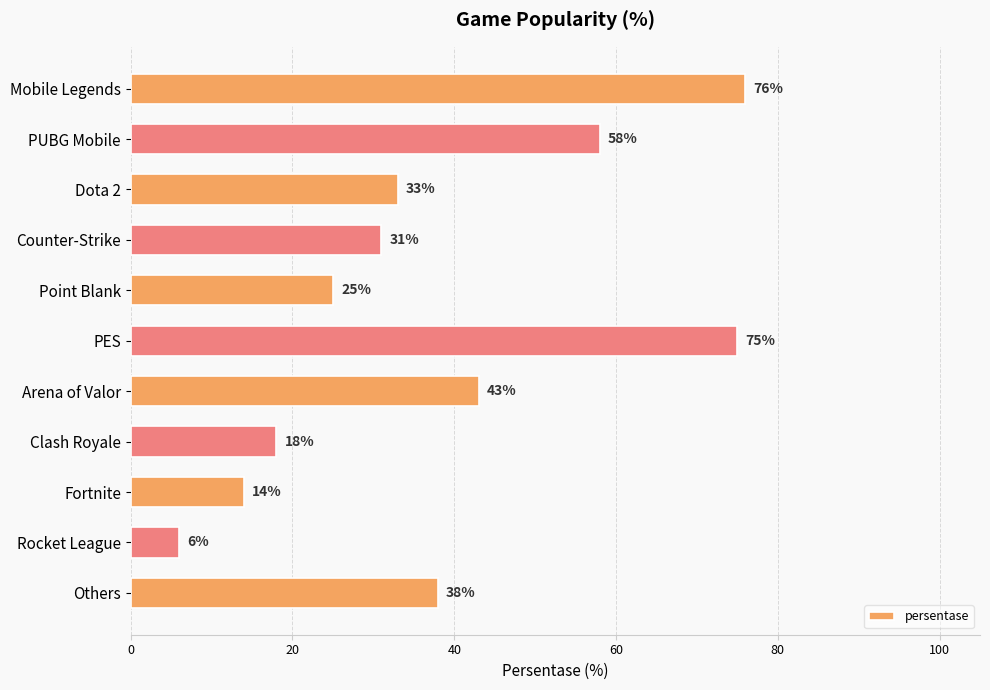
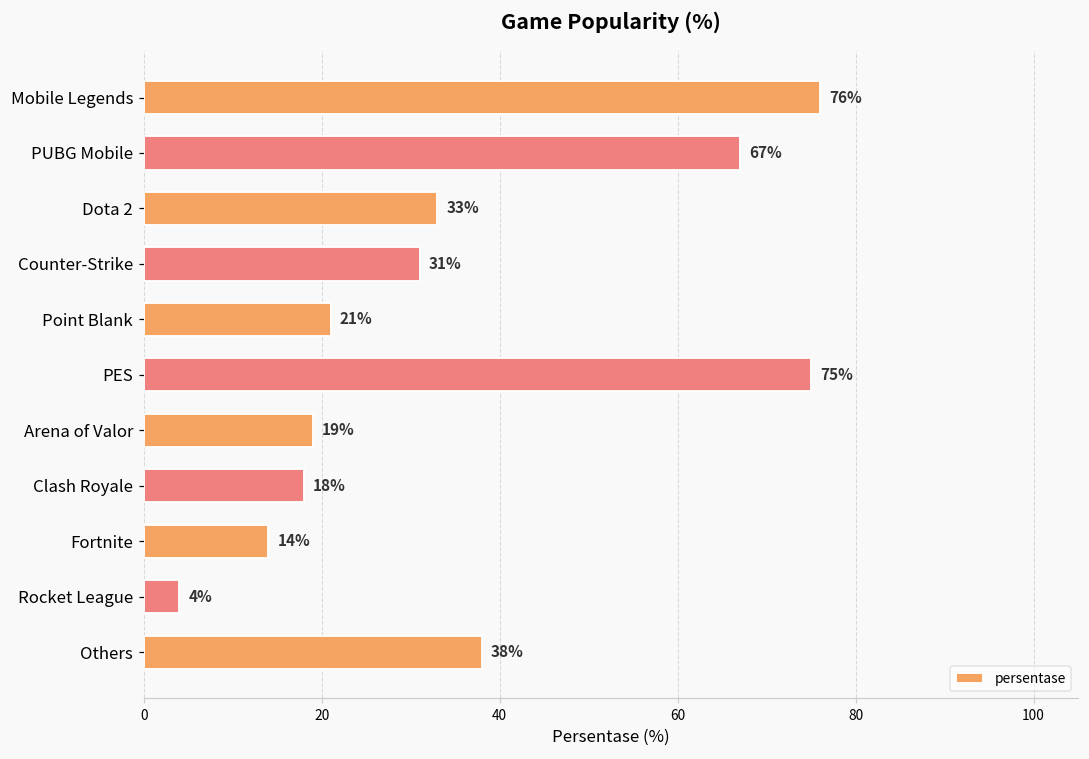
  {
    "Mobile Legends": "76%",
-   "PUBG Mobile": "58%",
+   "PUBG Mobile": "67%",
    "Dota 2": "33%",
    "Counter-Strike": "31%",
-   "Point Blank": "25%",
+   "Point Blank": "21%",
    "PES": "75%",
-   "Arena of Valor": "43%",
+   "Arena of Valor": "19%",
    "Clash Royale": "18%",
    "Fortnite": "14%",
-   "Rocket League": "6%",
+   "Rocket League": "4%",
    "Others": "38%"
  }
